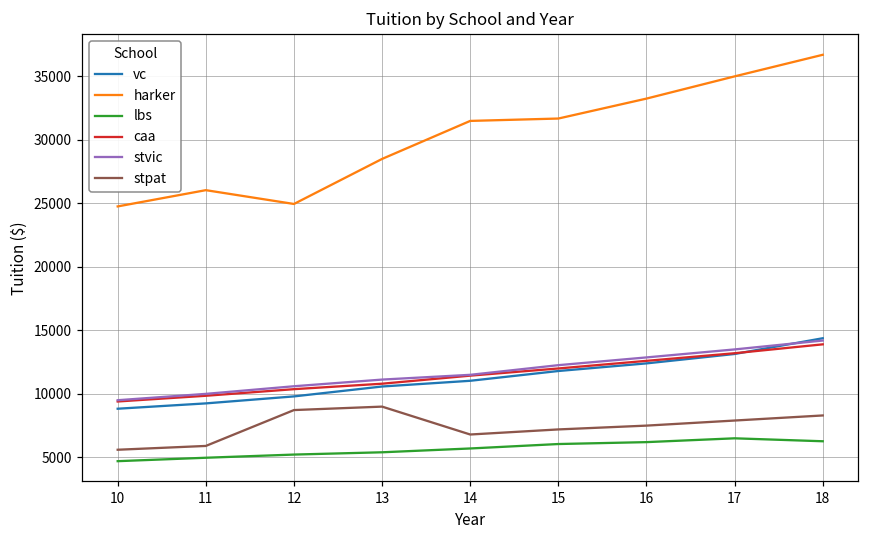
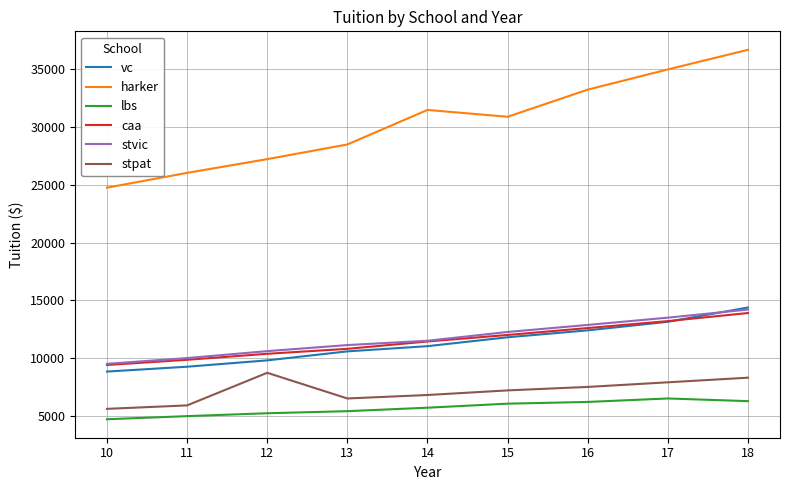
  {
    "vc": {
      "10": 8800,
      "11": 9300,
      "12": 9800,
      "13": 10600,
      "14": 11000
    },
    "harker": {
      "10": 24800,
      "11": 26000,
-     "12": 25000,
+     "12": 27200,
      "13": 28500,
      "14": 31500,
-     "15": 31700,
+     "15": 30900,
      "16": 33300,
      "17": 35000,
      "18": 36700
    },
    "lbs": {
      "10": 4700,
      "11": 5000,
      "12": 5200,
      "13": 5400,
      "14": 5700,
      "15": 6100,
      "16": 6200,
      "17": 6500,
      "18": 6300
    },
    "caa": {
      "12": 10400,
      "13": 10800,
      "18": 13900
    },
    "stvic": {
      "12": 10600,
      "13": 11100,
      "15": 12300,
      "16": 12900,
      "17": 13500
    },
    "stpat": {
      "10": 5600,
      "11": 5900,
      "12": 8700,
-     "13": 9000,
+     "13": 6500,
      "14": 6800,
      "15": 7200,
      "16": 7500,
      "17": 7900,
      "18": 8300
    }
  }
